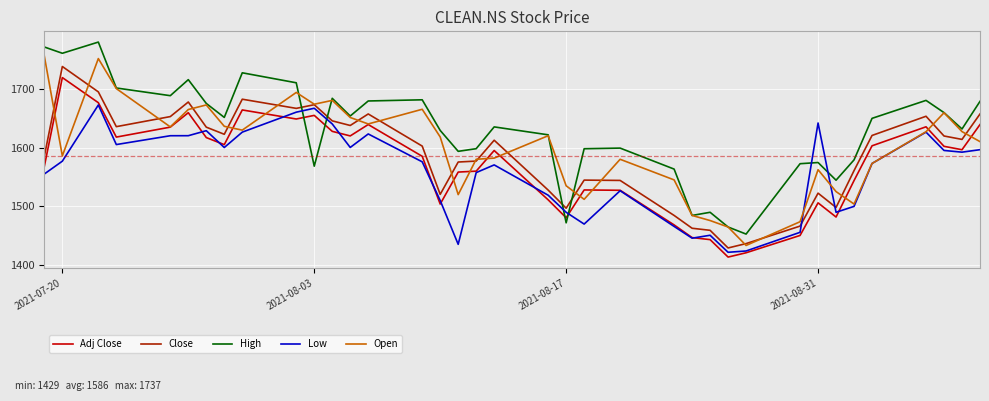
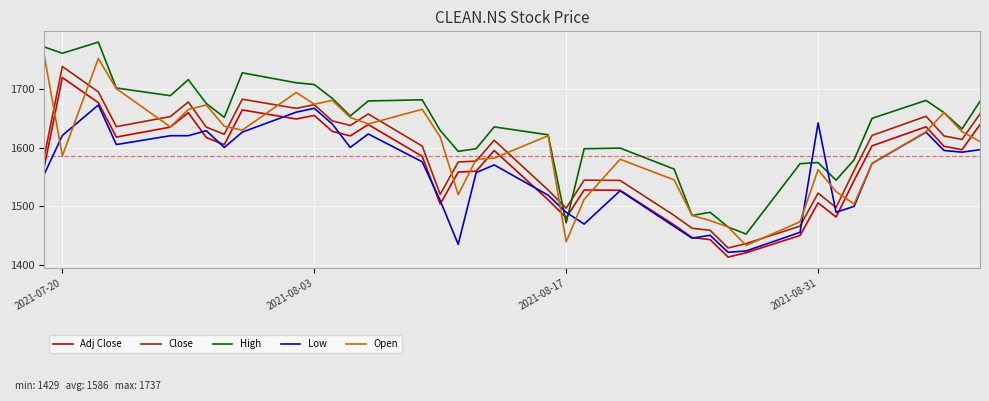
  {
    "High": {
      "2021-07-20": 1760,
-     "2021-08-03": 1570,
+     "2021-08-03": 1710,
      "2021-08-17": 1470,
      "2021-08-31": 1570
    },
    "Low": {
-     "2021-07-20": 1580,
+     "2021-07-20": 1620,
      "2021-08-03": 1670,
      "2021-08-17": 1490,
      "2021-08-31": 1640
    },
    "Open": {
      "2021-07-20": 1590,
-     "2021-08-17": 1540,
+     "2021-08-17": 1440,
      "2021-08-31": 1560
    }
  }
